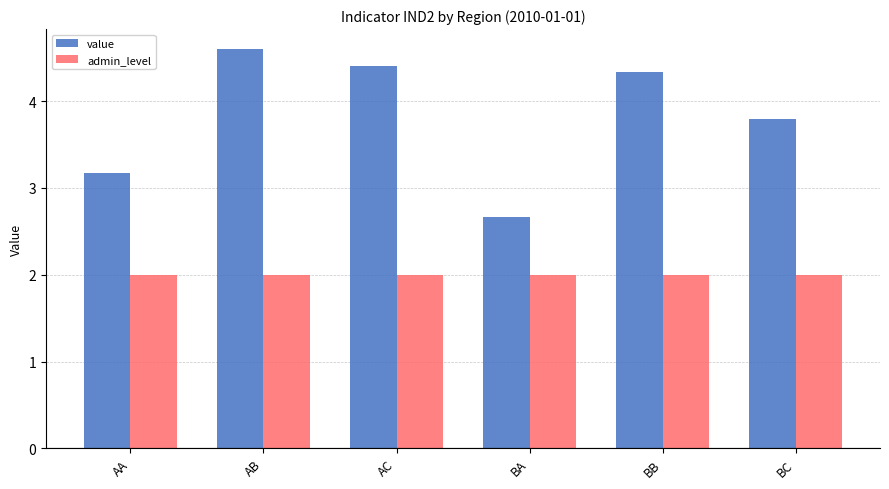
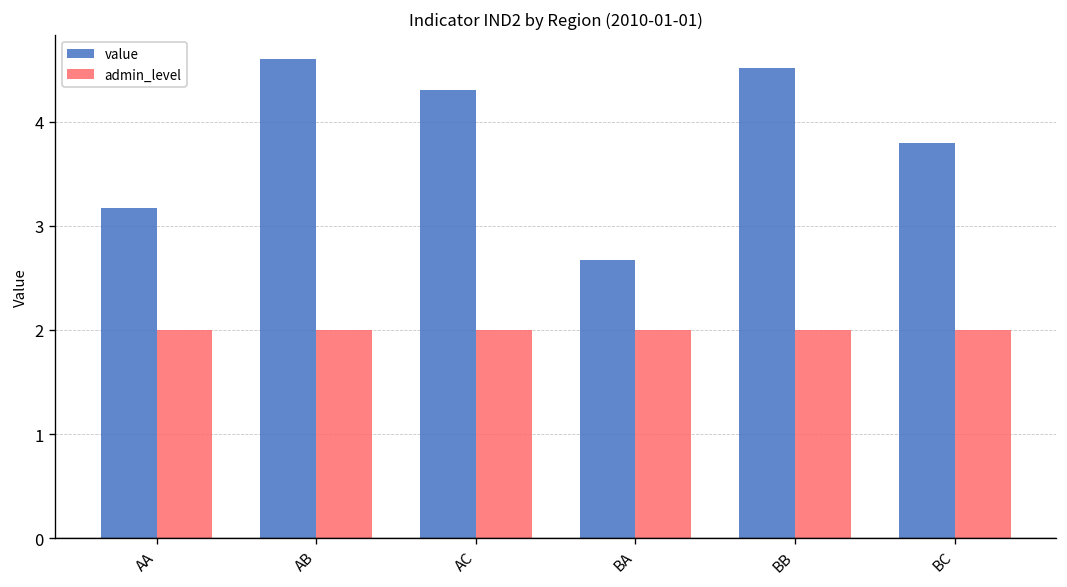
  {
    "value": {
      "AA": 3.2,
      "AB": 4.6,
-     "AC": 4.4,
+     "AC": 4.3,
      "BA": 2.7,
-     "BB": 4.3,
+     "BB": 4.5,
      "BC": 3.8
    },
    "admin_level": {
      "AA": 2.0,
      "AB": 2.0,
      "AC": 2.0,
      "BA": 2.0,
      "BB": 2.0,
      "BC": 2.0
    }
  }
